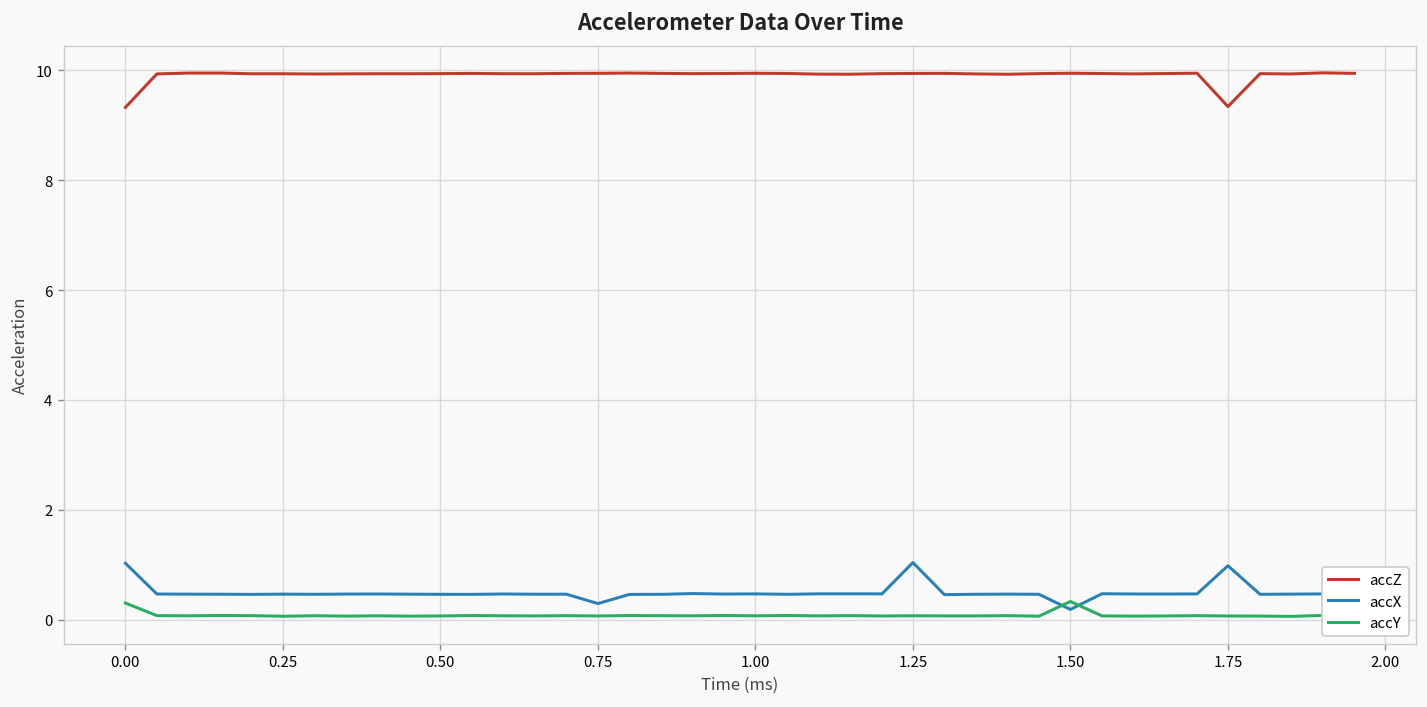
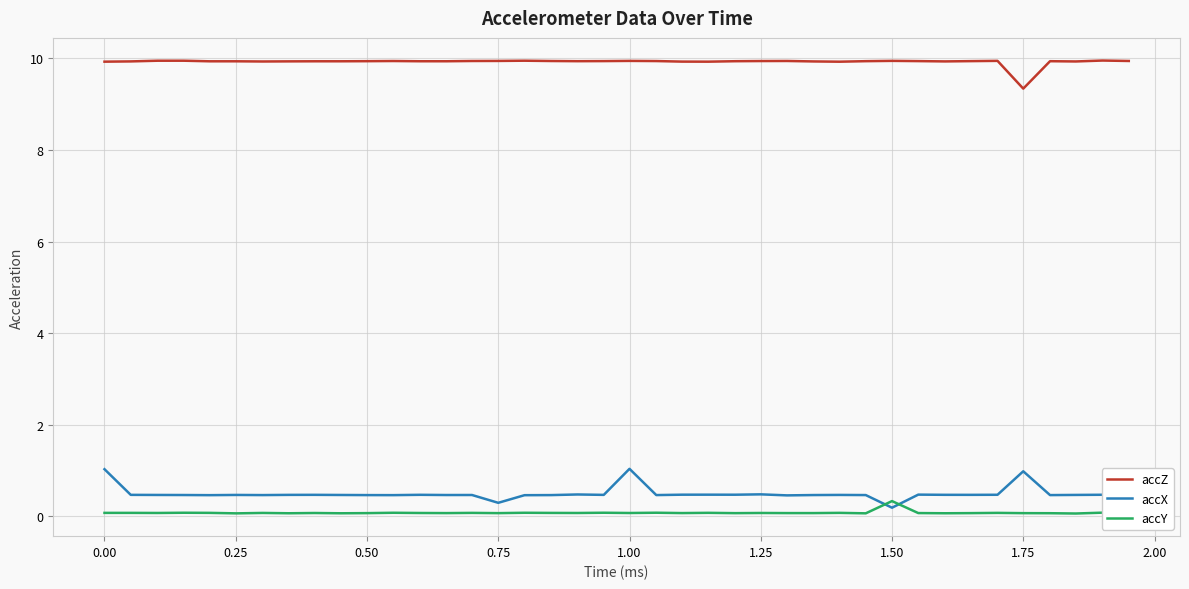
  {
    "accZ": {
-     "0.00": 9.3,
+     "0.00": 9.9,
      "0.75": 9.9,
      "1.00": 9.9,
      "1.25": 9.9,
      "1.50": 9.9,
      "1.75": 9.3
    },
    "accX": {
      "0.00": 1.0,
      "0.75": 0.3,
-     "1.00": 0.5,
-     "1.25": 1.0,
+     "1.00": 1.0,
+     "1.25": 0.5,
      "1.50": 0.2,
      "1.75": 1.0
    },
    "accY": {
-     "0.00": 0.3,
+     "0.00": 0.1,
      "0.75": 0.1,
      "1.00": 0.1,
      "1.25": 0.1,
      "1.50": 0.3,
      "1.75": 0.1
    }
  }
